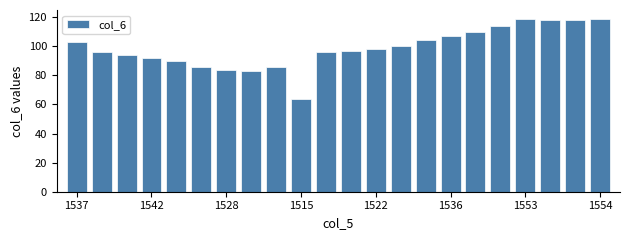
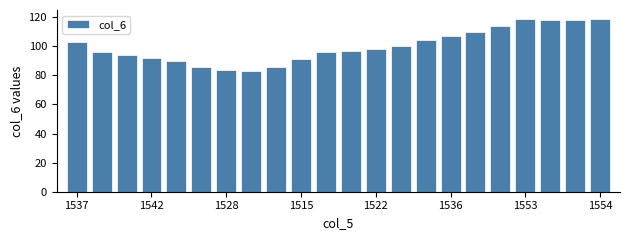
  {
    "1537": 103,
-   "1515": 64,
+   "1515": 91,
    "1522": 98,
    "1536": 107
  }
